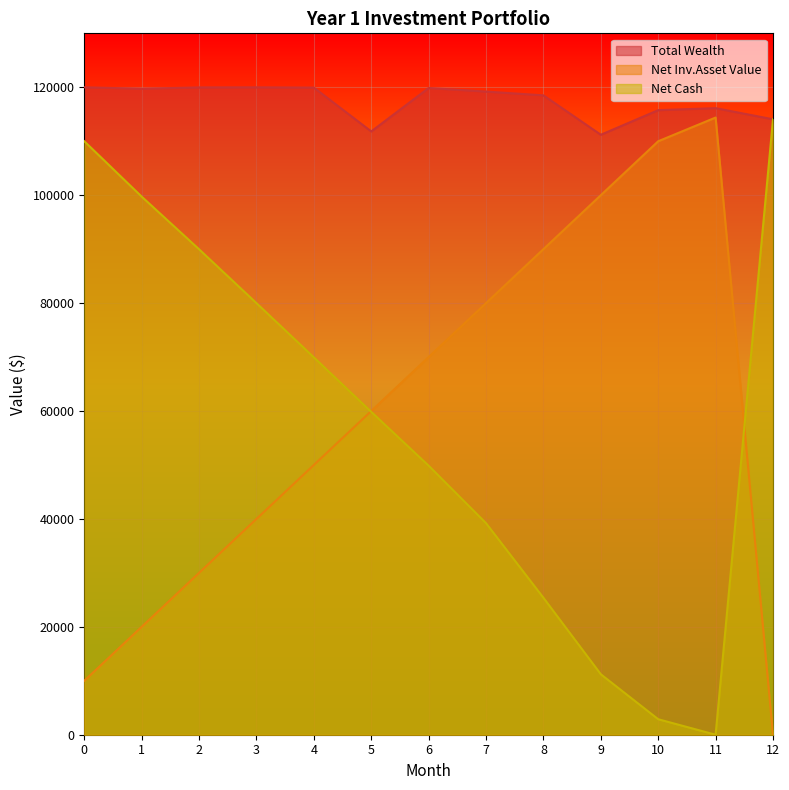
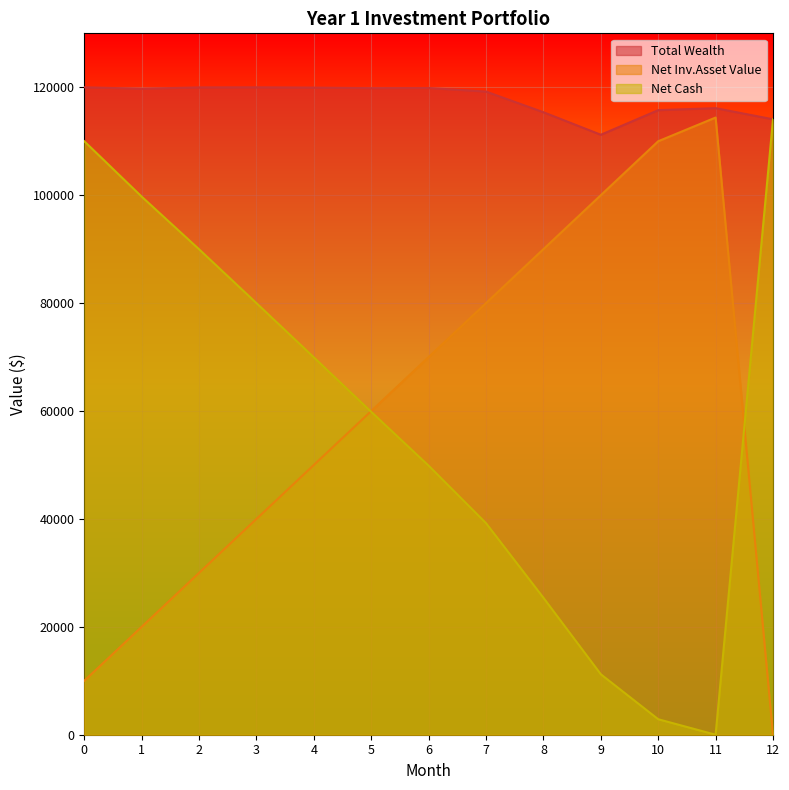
  {
    "Total Wealth": {
      "0": 120000,
      "1": 120000,
      "2": 120000,
      "3": 120000,
      "4": 120000,
-     "5": 112000,
+     "5": 120000,
      "6": 120000,
      "7": 119000,
-     "8": 119000,
+     "8": 115000,
      "9": 111000,
      "10": 116000,
      "11": 116000
    }
  }
